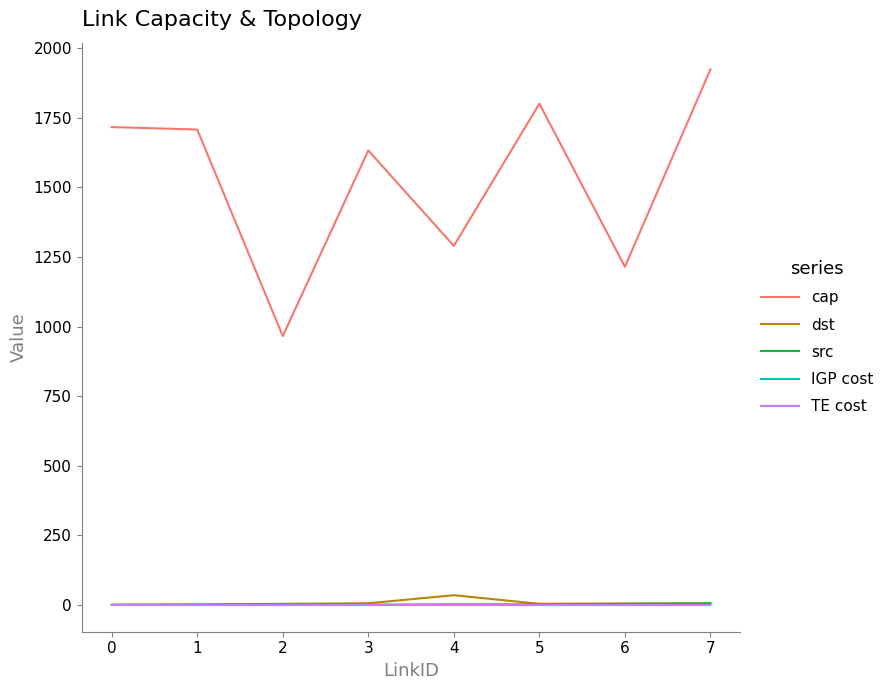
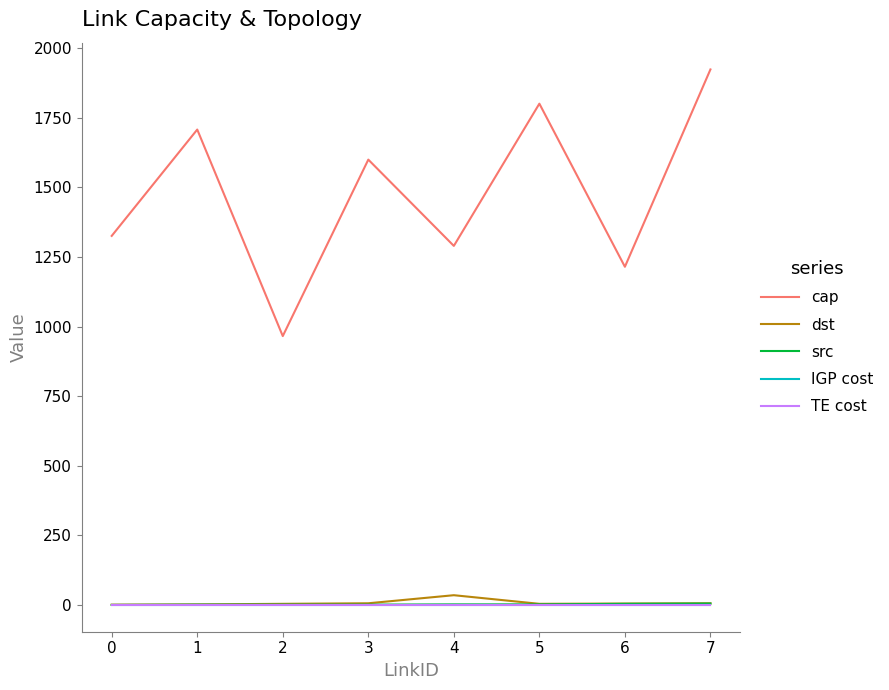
  {
    "cap": {
-     "0": 1720,
+     "0": 1330,
      "1": 1710,
      "2": 970,
-     "3": 1630,
+     "3": 1600,
      "4": 1290,
      "5": 1800,
      "6": 1220,
      "7": 1920
    },
    "dst": {
      "4": 40
    }
  }
